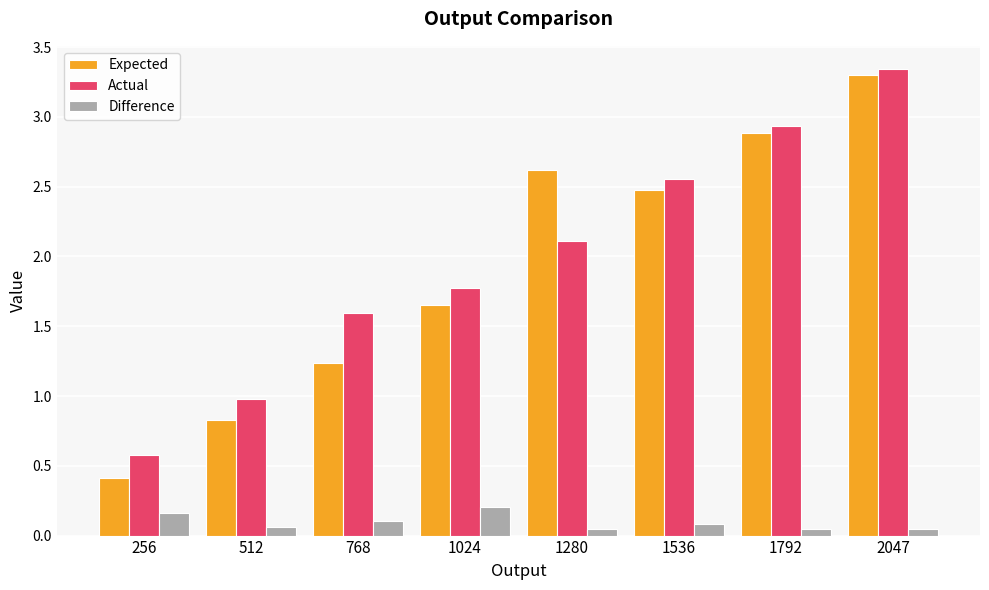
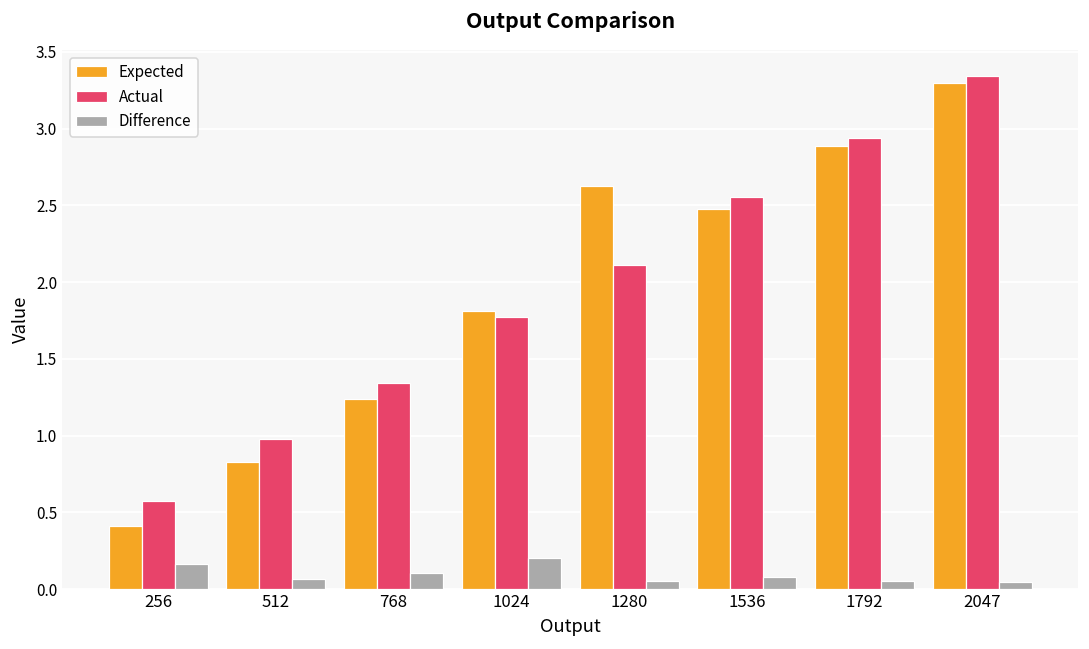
  {
    "Expected": {
      "256": 0.41,
      "512": 0.83,
      "768": 1.24,
-     "1024": 1.65,
+     "1024": 1.81,
      "1280": 2.62,
      "1536": 2.48,
      "1792": 2.89,
      "2047": 3.30
    },
    "Actual": {
      "256": 0.58,
      "512": 0.98,
-     "768": 1.60,
+     "768": 1.34,
      "1024": 1.77,
      "1280": 2.11,
      "1536": 2.56,
      "1792": 2.94,
      "2047": 3.34
    },
    "Difference": {
      "256": 0.16,
      "512": 0.07,
      "768": 0.10,
      "1024": 0.20,
      "1280": 0.05,
      "1536": 0.08,
      "1792": 0.05,
      "2047": 0.04
    }
  }
